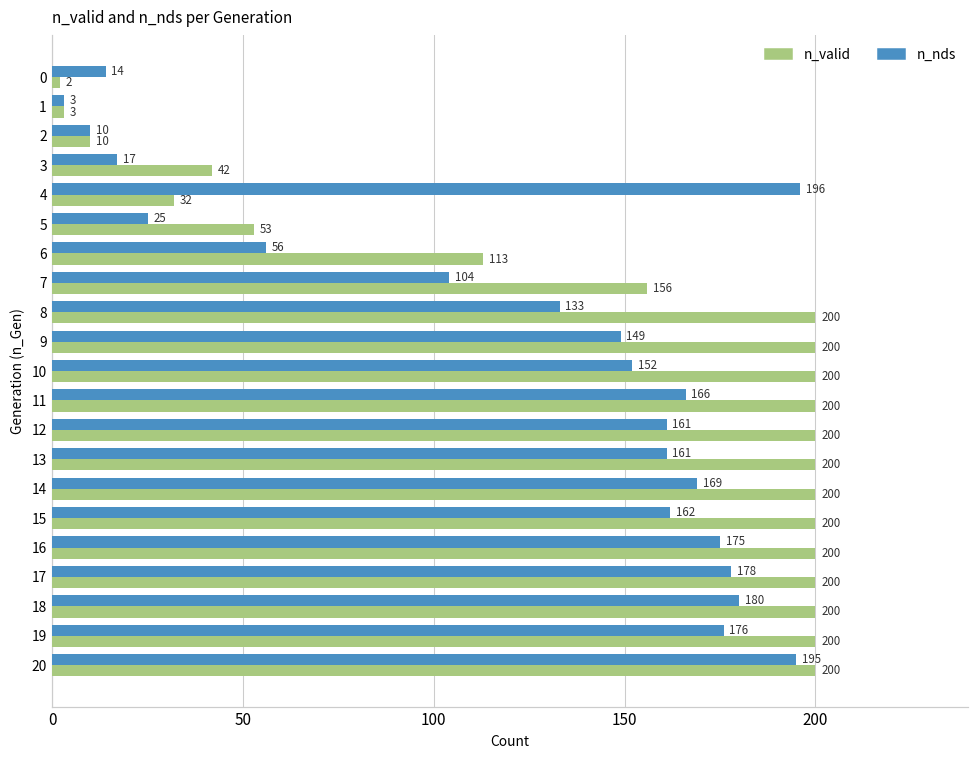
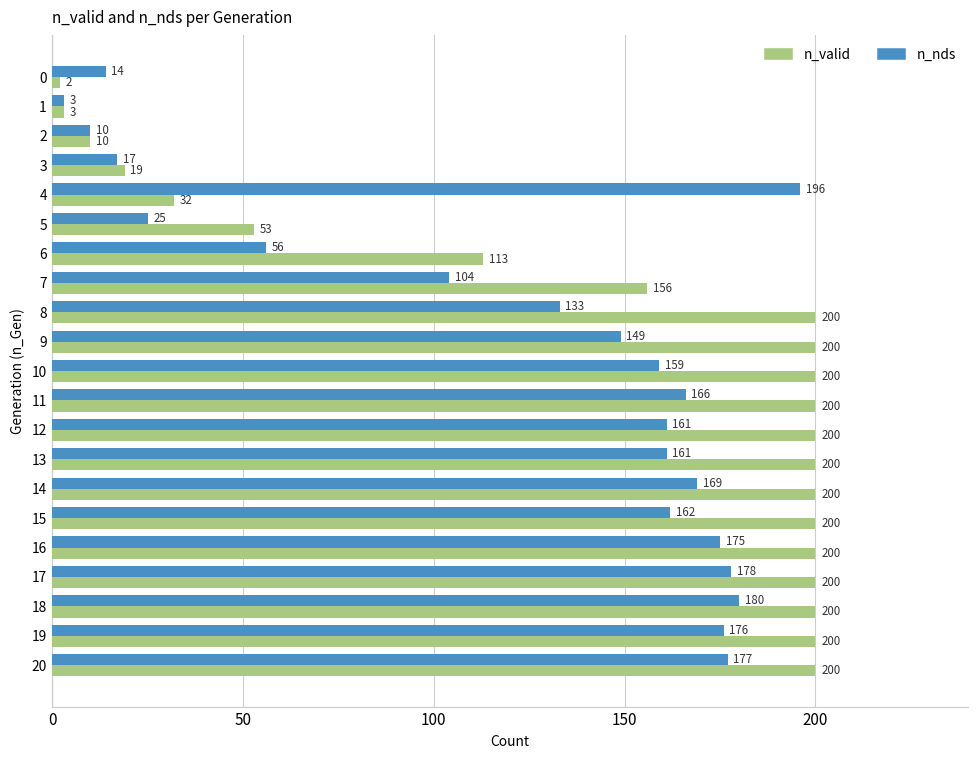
  {
    "n_valid": {
      "0": 2,
      "1": 3,
      "2": 10,
-     "3": 42,
+     "3": 19,
      "4": 32,
      "5": 53,
      "6": 113,
      "7": 156,
      "8": 200,
      "9": 200,
      "10": 200,
      "11": 200,
      "12": 200,
      "13": 200,
      "14": 200,
      "15": 200,
      "16": 200,
      "17": 200,
      "18": 200,
      "19": 200,
      "20": 200
    },
    "n_nds": {
      "0": 14,
      "1": 3,
      "2": 10,
      "3": 17,
      "4": 196,
      "5": 25,
      "6": 56,
      "7": 104,
      "8": 133,
      "9": 149,
-     "10": 152,
+     "10": 159,
      "11": 166,
      "12": 161,
      "13": 161,
      "14": 169,
      "15": 162,
      "16": 175,
      "17": 178,
      "18": 180,
      "19": 176,
-     "20": 195
+     "20": 177
    }
  }
